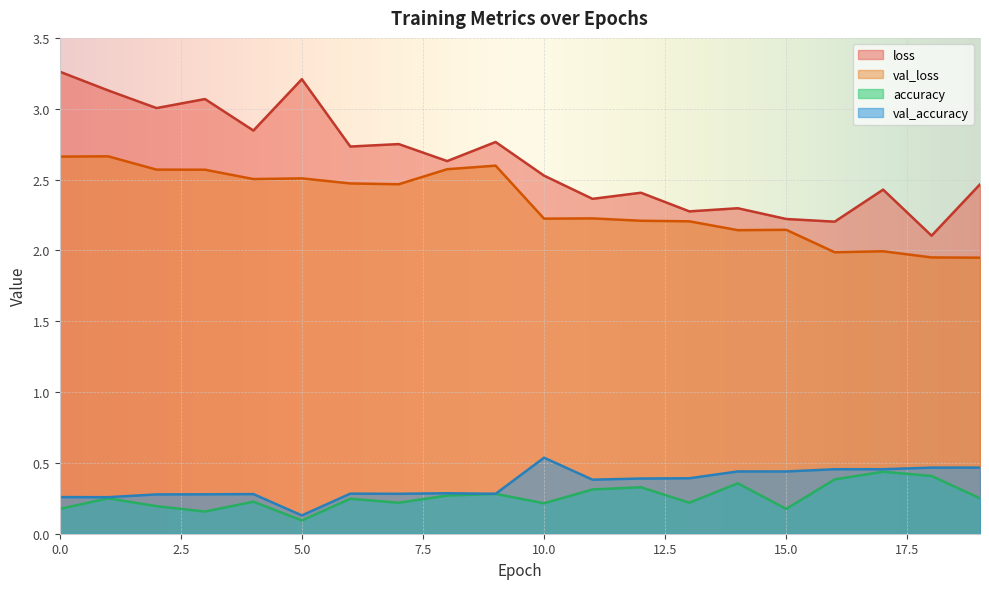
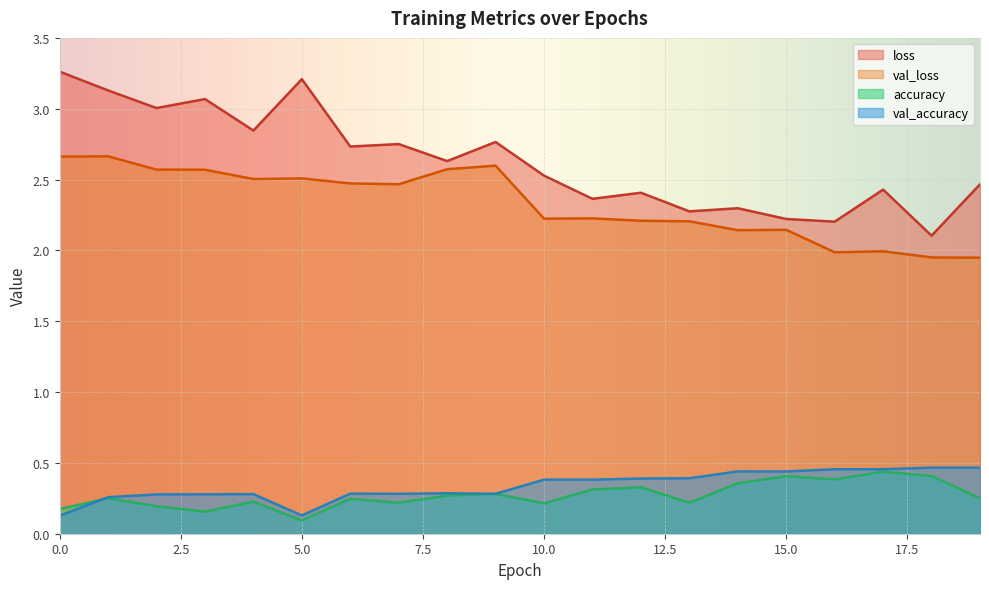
  {
    "accuracy": {
      "0.0": 0.17,
      "5.0": 0.09,
      "10.0": 0.21,
-     "15.0": 0.18
+     "15.0": 0.41
    },
    "val_accuracy": {
-     "0.0": 0.26,
+     "0.0": 0.13,
      "5.0": 0.13,
-     "10.0": 0.54,
+     "10.0": 0.38,
      "15.0": 0.44
    }
  }
